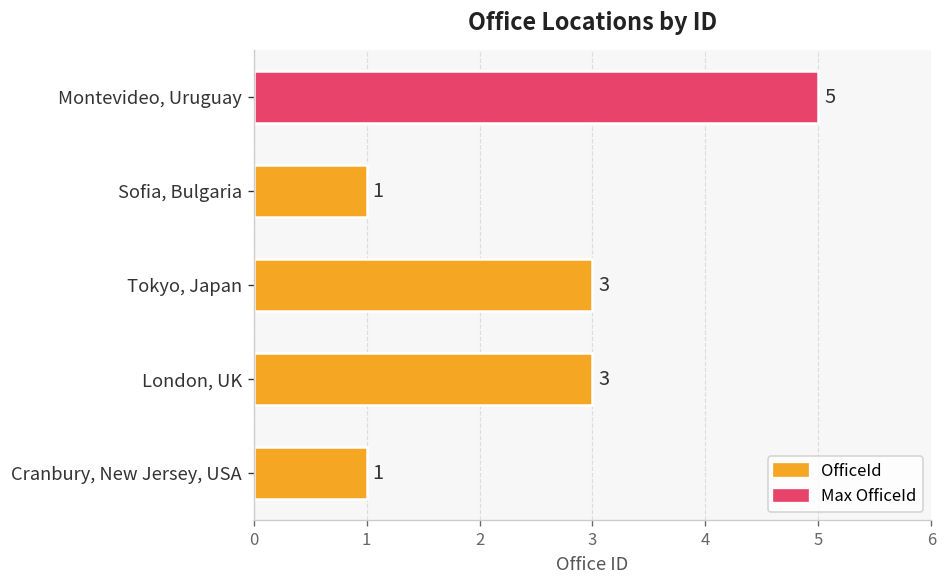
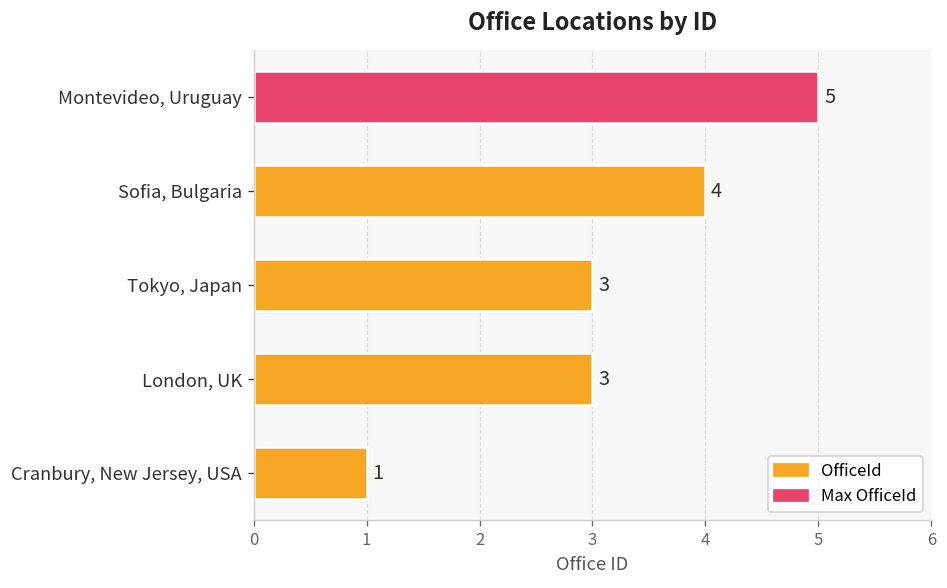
  {
    "Montevideo, Uruguay": 5,
-   "Sofia, Bulgaria": 1,
+   "Sofia, Bulgaria": 4,
    "Tokyo, Japan": 3,
    "London, UK": 3,
    "Cranbury, New Jersey, USA": 1
  }
